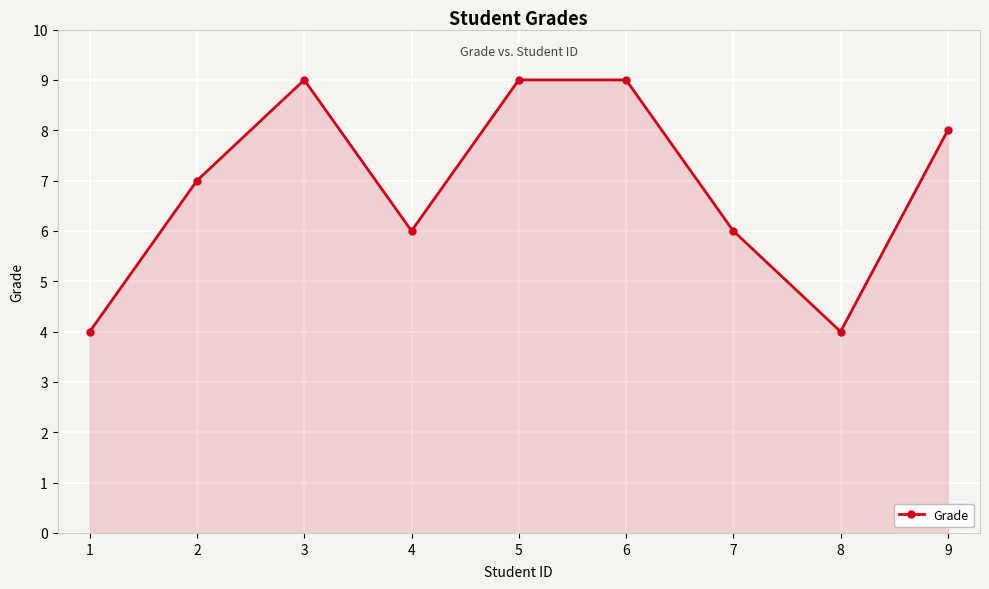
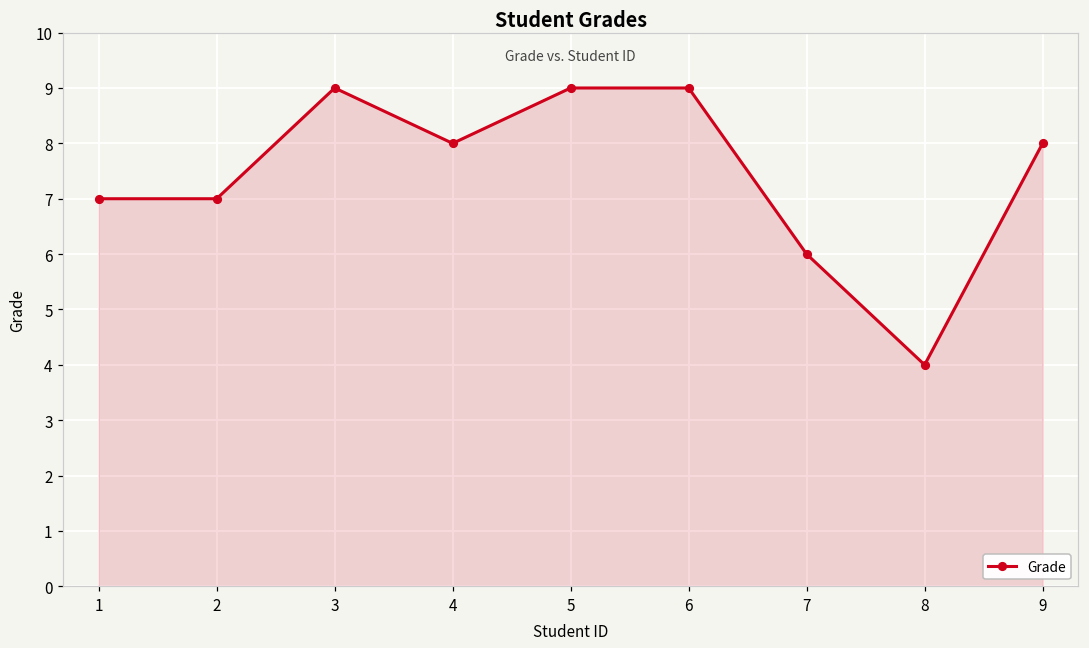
  {
-   "1": 4,
+   "1": 7,
    "2": 7,
    "3": 9,
-   "4": 6,
+   "4": 8,
    "5": 9,
    "6": 9,
    "7": 6,
    "8": 4,
    "9": 8
  }
